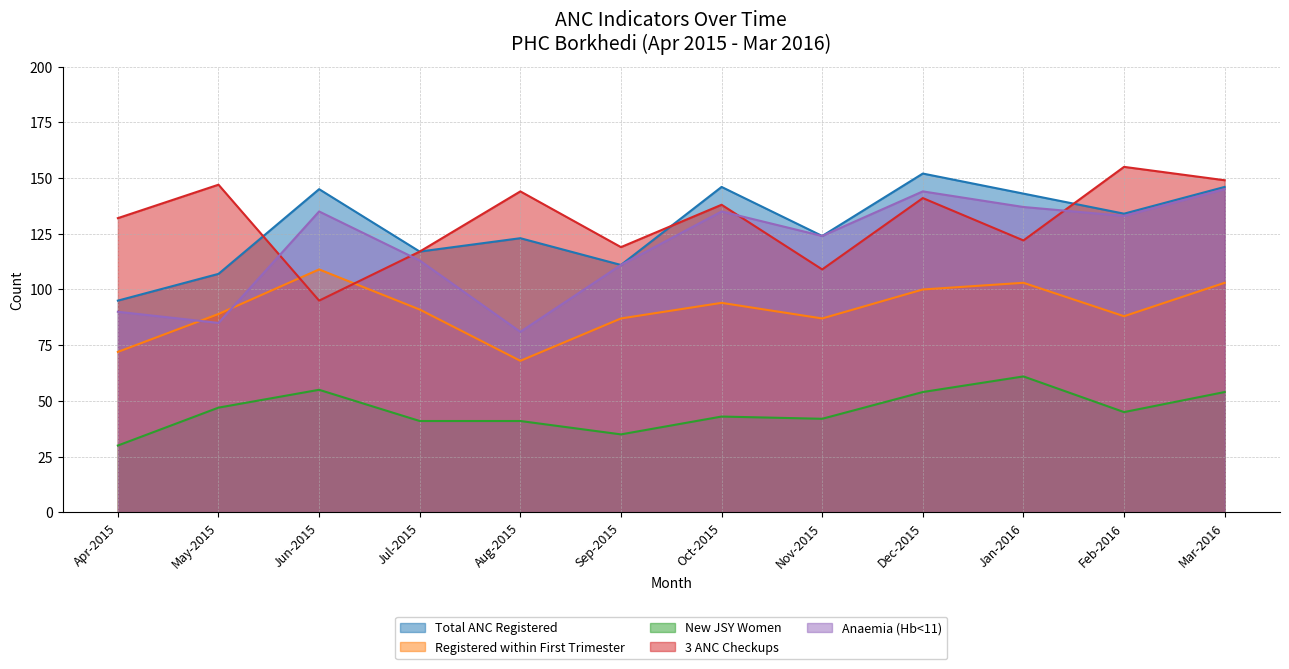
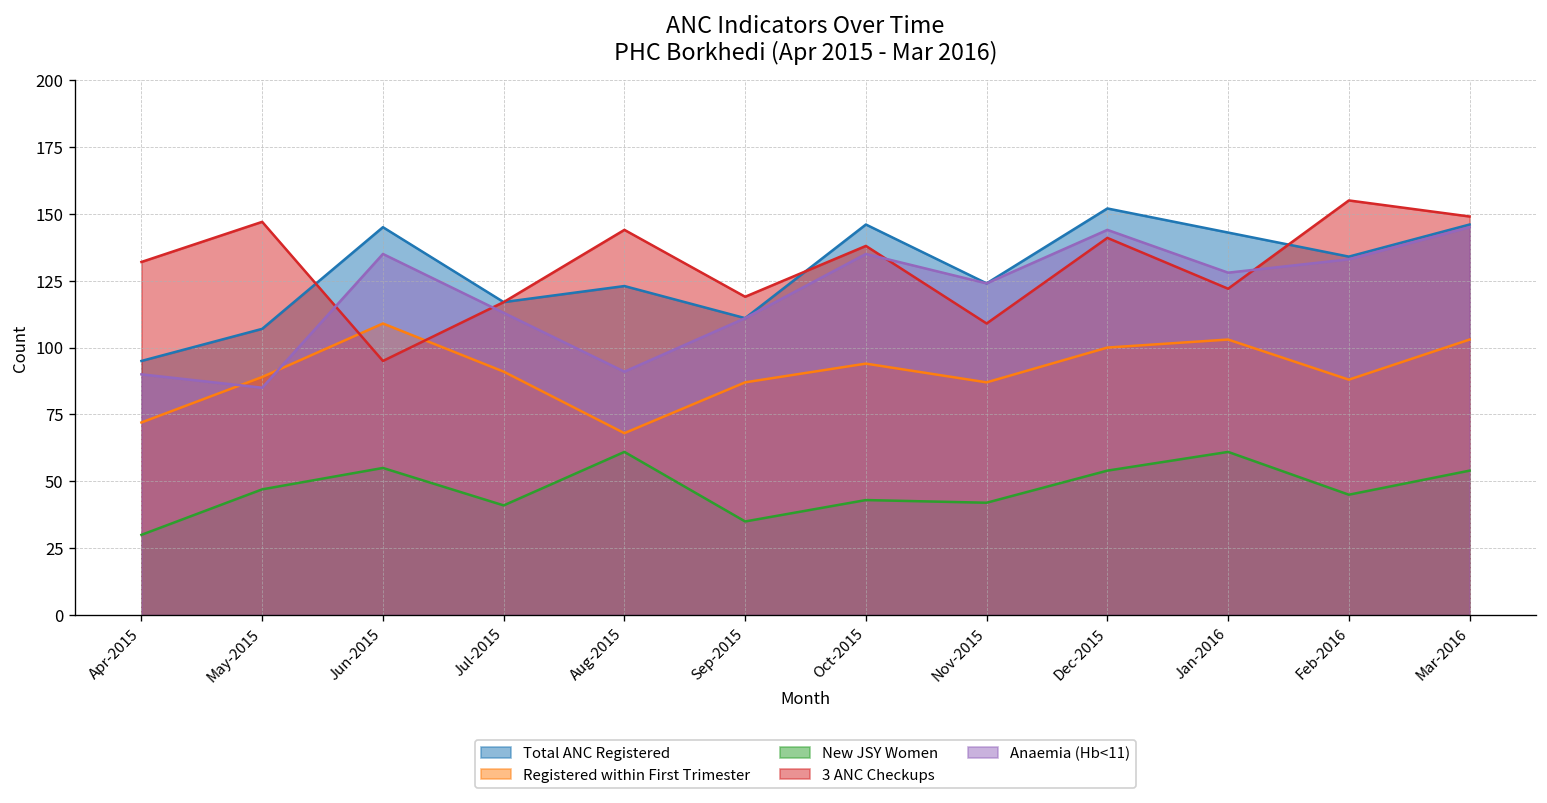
  {
    "Total ANC Registered": {
      "Apr-2015": 95,
      "May-2015": 107,
      "Jun-2015": 145,
      "Aug-2015": 123,
      "Oct-2015": 146,
      "Dec-2015": 152,
      "Jan-2016": 143
    },
    "Registered within First Trimester": {
      "Apr-2015": 72,
      "May-2015": 89,
      "Jun-2015": 109,
      "Jul-2015": 91,
      "Aug-2015": 68,
      "Sep-2015": 87,
      "Oct-2015": 94,
      "Nov-2015": 87,
      "Dec-2015": 100,
      "Jan-2016": 103,
      "Feb-2016": 88,
      "Mar-2016": 103
    },
    "New JSY Women": {
      "Apr-2015": 30,
      "May-2015": 47,
      "Jun-2015": 55,
      "Jul-2015": 41,
-     "Aug-2015": 41,
+     "Aug-2015": 61,
      "Sep-2015": 35,
      "Oct-2015": 43,
      "Nov-2015": 42,
      "Dec-2015": 54,
      "Jan-2016": 61,
      "Feb-2016": 45,
      "Mar-2016": 54
    },
    "3 ANC Checkups": {
      "Apr-2015": 132,
      "May-2015": 147,
      "Jun-2015": 95,
      "Aug-2015": 144,
      "Sep-2015": 119,
      "Oct-2015": 138,
      "Nov-2015": 109,
      "Dec-2015": 141,
      "Jan-2016": 122,
      "Feb-2016": 155,
      "Mar-2016": 149
    },
    "Anaemia (Hb<11)": {
      "Apr-2015": 90,
      "May-2015": 85,
      "Jun-2015": 135,
      "Jul-2015": 113,
-     "Aug-2015": 81,
+     "Aug-2015": 91,
      "Oct-2015": 135,
      "Dec-2015": 144,
-     "Jan-2016": 137
+     "Jan-2016": 128
    }
  }
